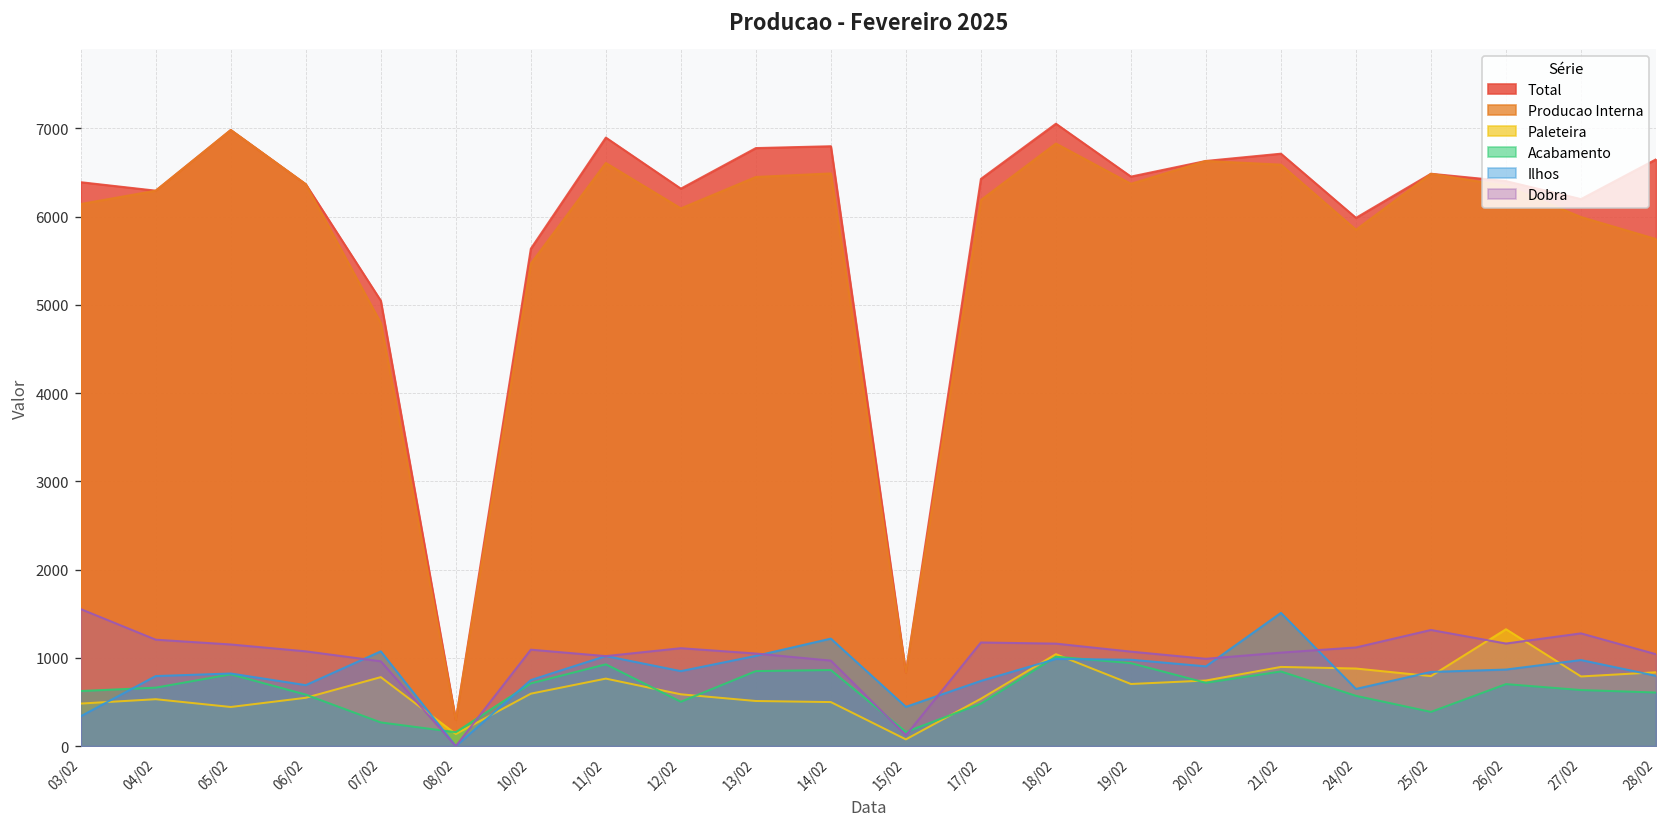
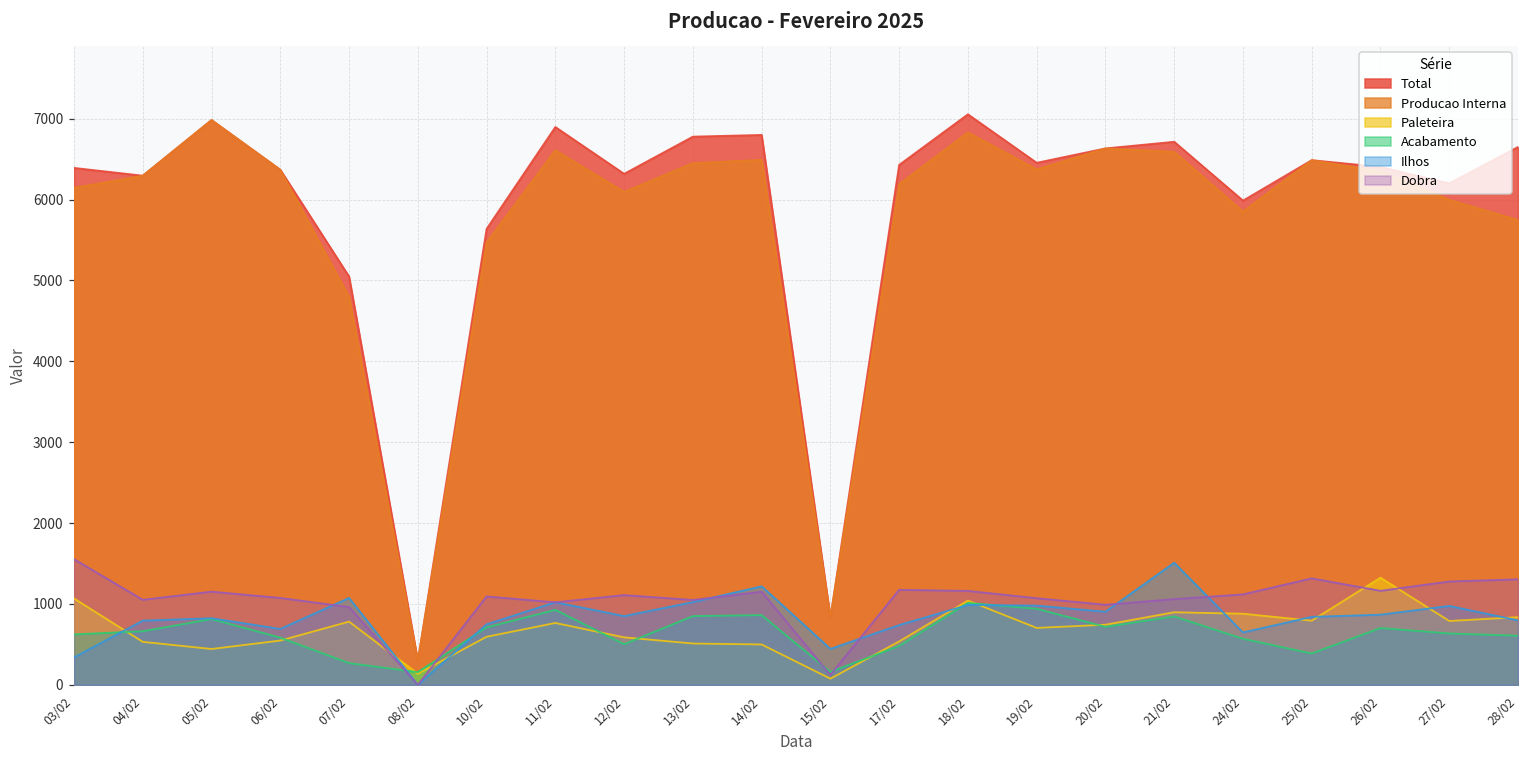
  {
    "Paleteira": {
-     "03/02": 500,
+     "03/02": 1100,
      "04/02": 500,
      "05/02": 400,
      "06/02": 500,
      "07/02": 800,
      "10/02": 600,
      "11/02": 800,
      "12/02": 600,
      "13/02": 500,
      "14/02": 500,
      "15/02": 100,
      "17/02": 500,
      "19/02": 700,
      "21/02": 900,
      "24/02": 900,
      "25/02": 800,
      "26/02": 1300,
      "27/02": 800,
      "28/02": 800
    },
    "Acabamento": {
      "03/02": 600,
      "04/02": 700,
      "06/02": 600,
      "07/02": 300,
      "10/02": 700,
      "11/02": 900,
      "12/02": 500,
      "13/02": 900,
      "14/02": 900,
      "15/02": 200,
      "17/02": 500,
      "19/02": 900,
      "21/02": 800,
      "24/02": 600,
      "25/02": 400,
      "26/02": 700,
      "27/02": 600,
      "28/02": 600
    },
    "Ilhos": {
      "03/02": 300,
      "04/02": 800,
      "06/02": 700,
      "07/02": 1100,
      "10/02": 700,
      "12/02": 900,
      "14/02": 1200,
      "15/02": 400,
      "17/02": 700,
      "19/02": 1000,
      "20/02": 900,
      "21/02": 1500,
      "24/02": 600,
      "25/02": 800,
      "26/02": 900,
      "27/02": 1000,
      "28/02": 800
    },
    "Dobra": {
      "03/02": 1600,
-     "04/02": 1200,
+     "04/02": 1100,
      "05/02": 1200,
      "06/02": 1100,
      "07/02": 1000,
      "10/02": 1100,
      "12/02": 1100,
-     "14/02": 1000,
+     "14/02": 1200,
      "15/02": 100,
      "17/02": 1200,
      "18/02": 1200,
      "19/02": 1100,
      "20/02": 1000,
      "21/02": 1100,
      "24/02": 1100,
      "25/02": 1300,
      "26/02": 1200,
      "27/02": 1300,
-     "28/02": 1000
+     "28/02": 1300
    }
  }
